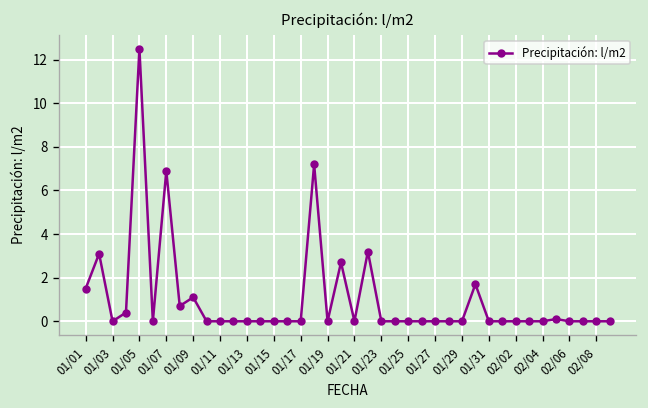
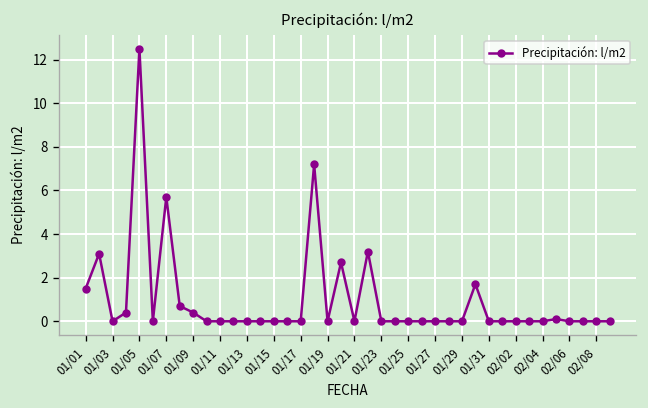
  {
    "01/01": 1.5,
    "01/03": 0.0,
    "01/05": 12.5,
-   "01/07": 6.9,
-   "01/09": 1.1,
+   "01/07": 5.7,
+   "01/09": 0.4,
    "01/11": 0.0,
    "01/13": 0.0,
    "01/15": 0.0,
    "01/17": 0.0,
    "01/19": 0.0,
    "01/21": 0.0,
    "01/23": 0.0,
    "01/25": 0.0,
    "01/27": 0.0,
    "01/29": 0.0,
    "01/31": 0.0,
    "02/02": 0.0,
    "02/04": 0.0,
    "02/06": 0.0,
    "02/08": 0.0
  }
